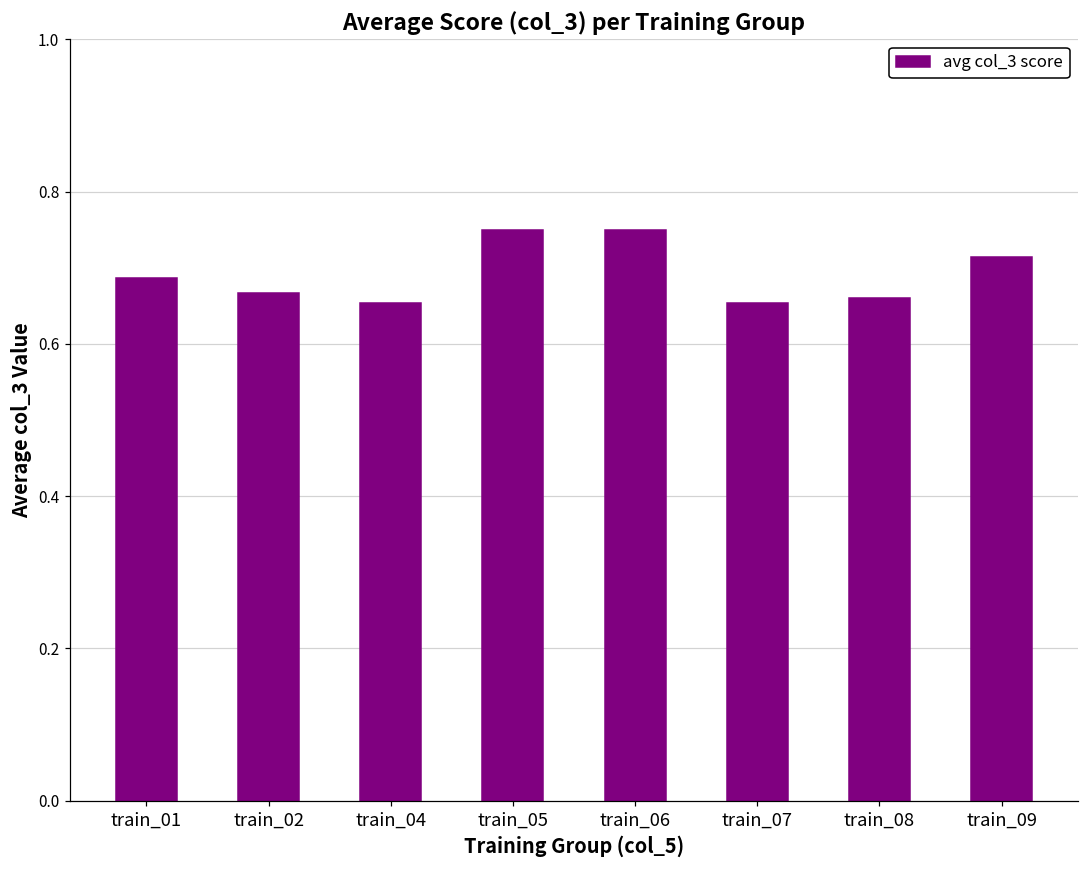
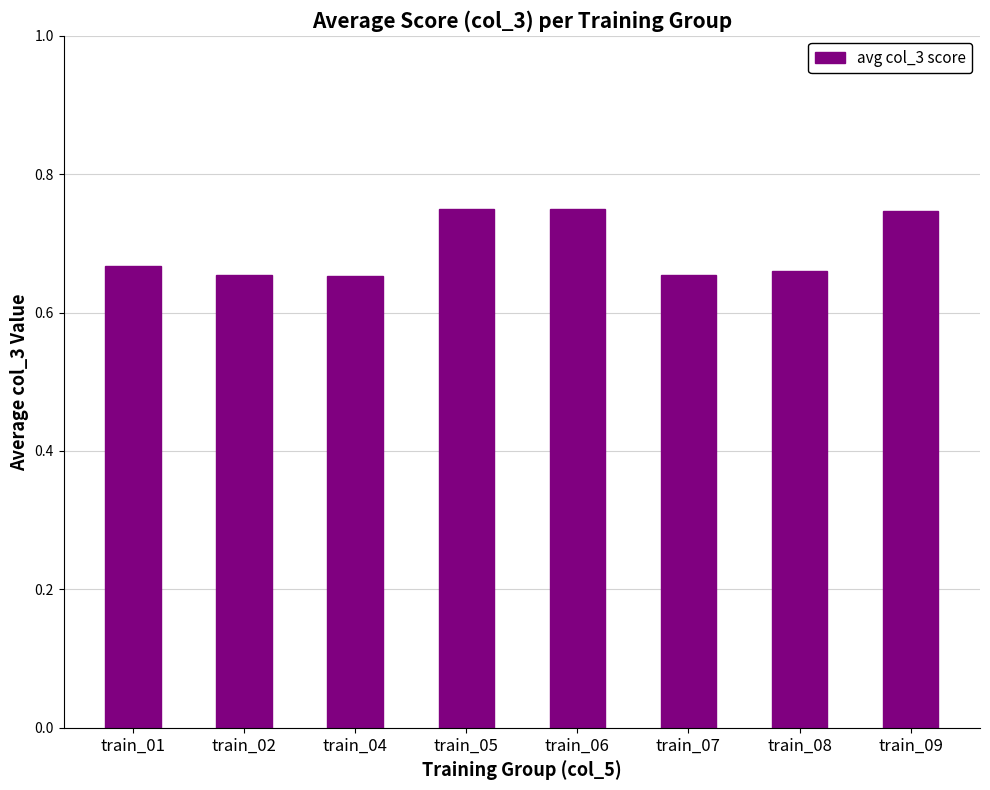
  {
-   "train_01": 0.69,
-   "train_02": 0.67,
+   "train_01": 0.67,
+   "train_02": 0.65,
    "train_04": 0.65,
    "train_05": 0.75,
    "train_06": 0.75,
    "train_07": 0.65,
    "train_08": 0.66,
-   "train_09": 0.71
+   "train_09": 0.75
  }
